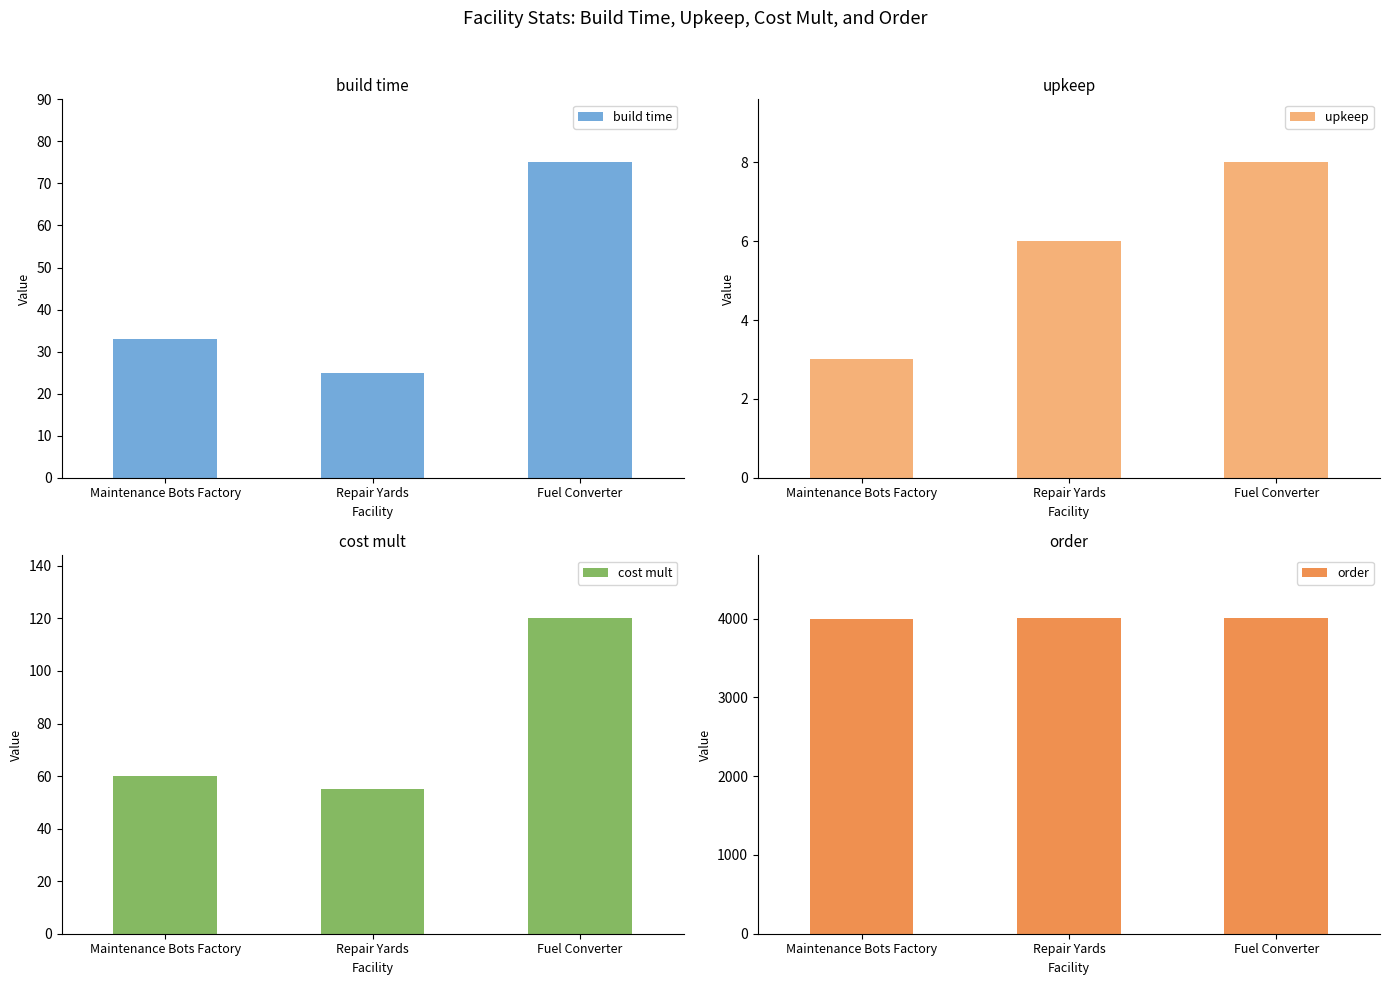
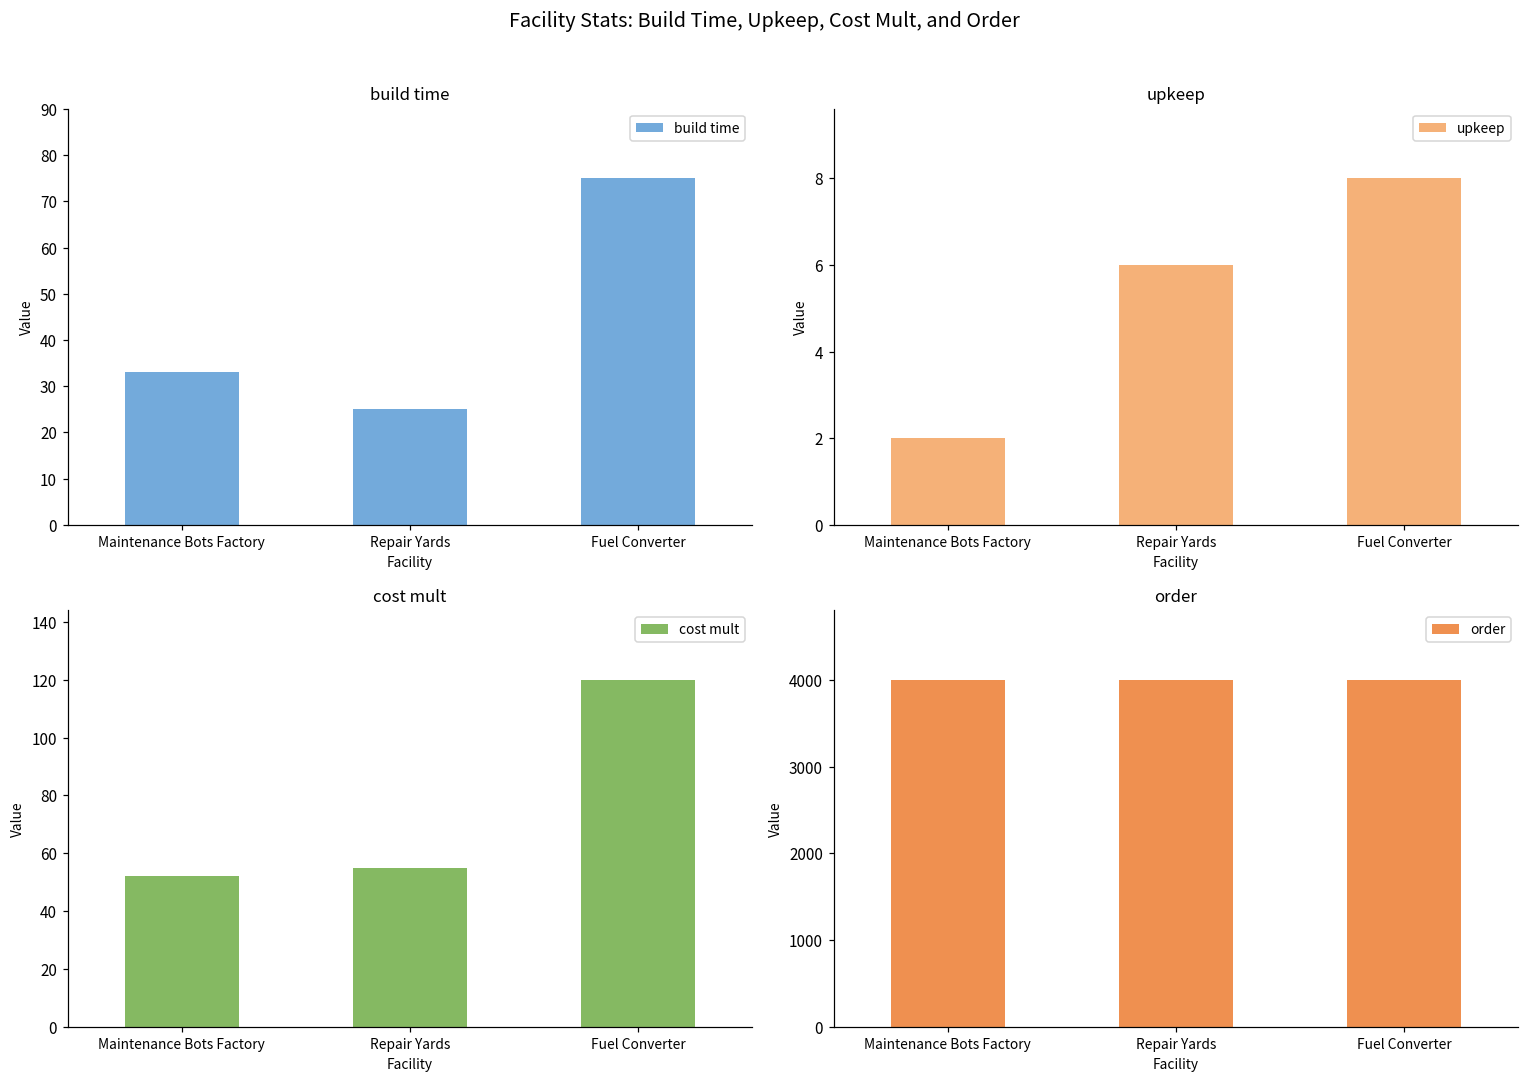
  {
    "build time": {
      "Maintenance Bots Factory": 33,
      "Repair Yards": 25,
      "Fuel Converter": 75
    },
    "upkeep": {
-     "Maintenance Bots Factory": 3,
+     "Maintenance Bots Factory": 2,
      "Repair Yards": 6,
      "Fuel Converter": 8
    },
    "cost mult": {
-     "Maintenance Bots Factory": 60,
+     "Maintenance Bots Factory": 52,
      "Repair Yards": 55,
      "Fuel Converter": 120
    },
    "order": {
      "Maintenance Bots Factory": 4000,
      "Repair Yards": 4000,
      "Fuel Converter": 4000
    }
  }
